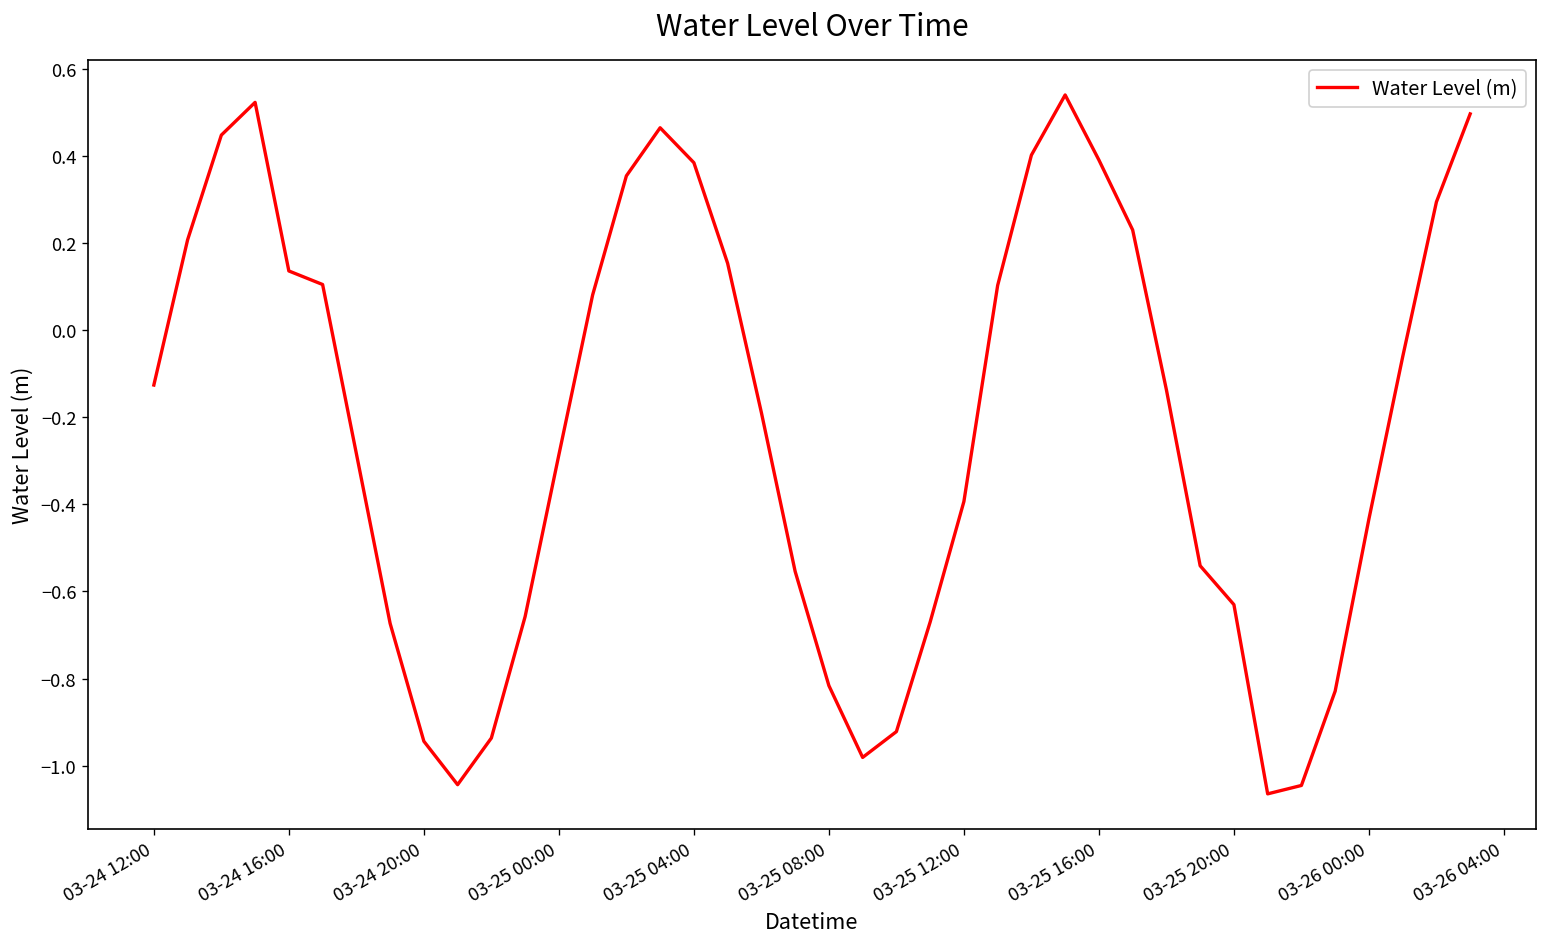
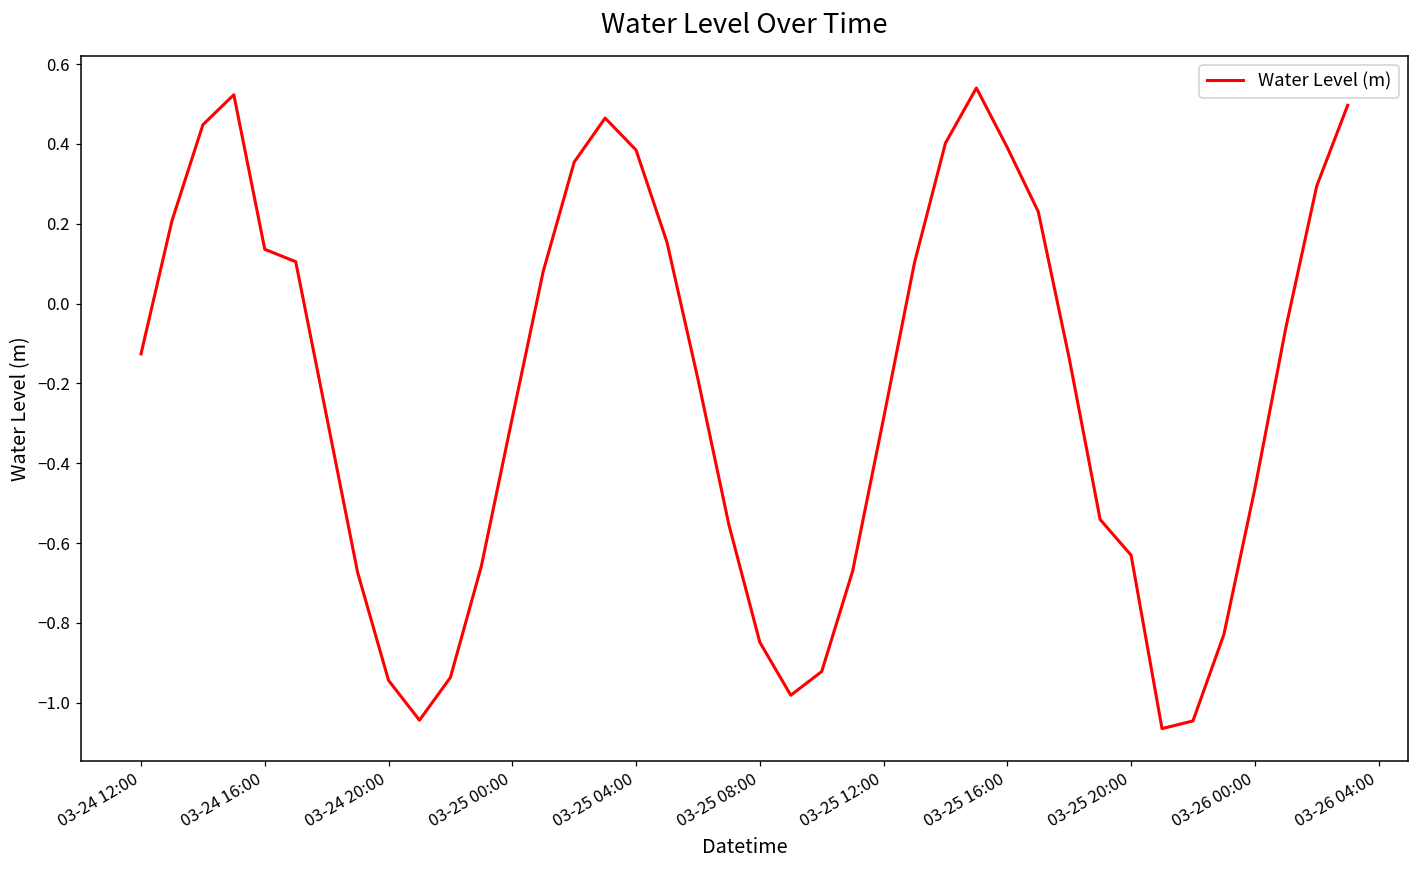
  {
    "03-24 12:00": -0.13,
    "03-24 16:00": 0.14,
    "03-24 20:00": -0.94,
    "03-25 00:00": -0.29,
    "03-25 04:00": 0.38,
-   "03-25 08:00": -0.82,
-   "03-25 12:00": -0.39,
+   "03-25 08:00": -0.85,
+   "03-25 12:00": -0.29,
    "03-25 16:00": 0.39,
    "03-25 20:00": -0.63,
-   "03-26 00:00": -0.43
+   "03-26 00:00": -0.46
  }
